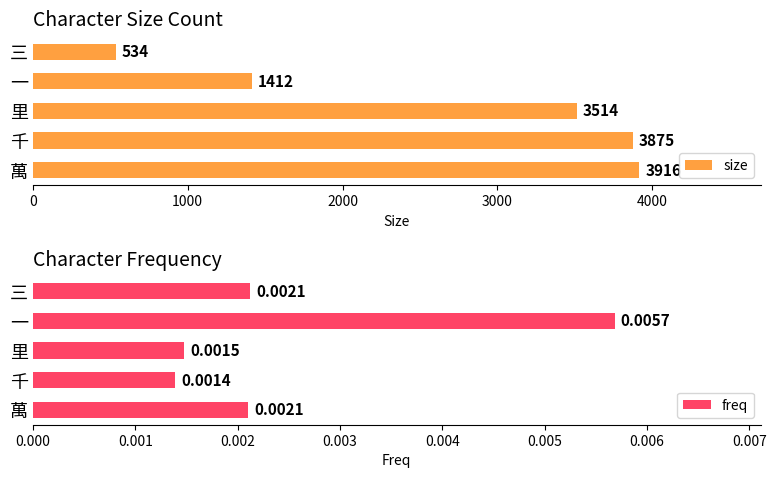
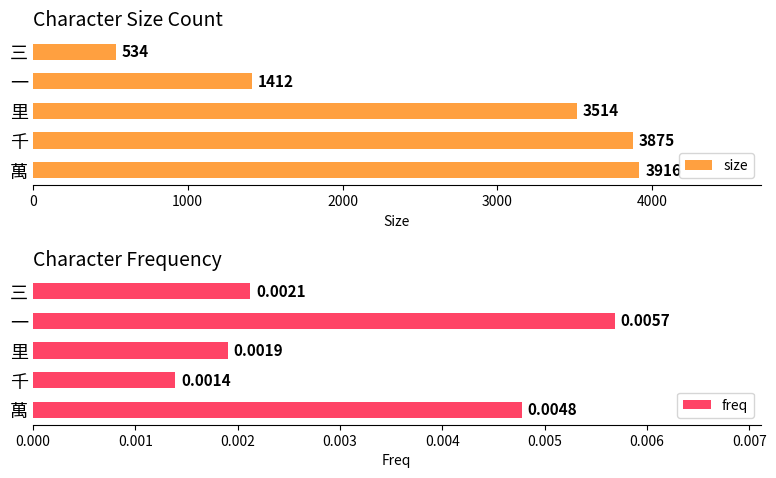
  {
    "Character Size Count": {
      "三": 534,
      "一": 1412,
      "里": 3514,
      "千": 3875
    },
    "Character Frequency": {
      "三": 0.0021,
      "一": 0.0057,
-     "里": 0.0015,
+     "里": 0.0019,
      "千": 0.0014,
-     "萬": 0.0021
+     "萬": 0.0048
    }
  }
